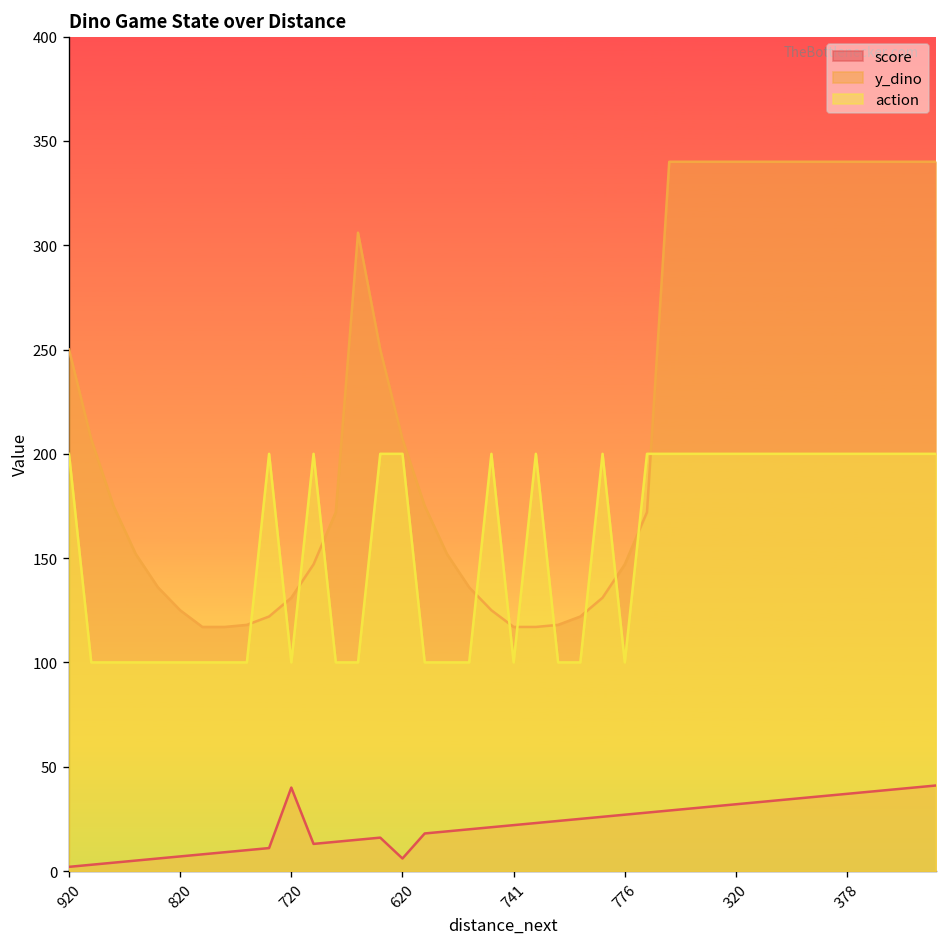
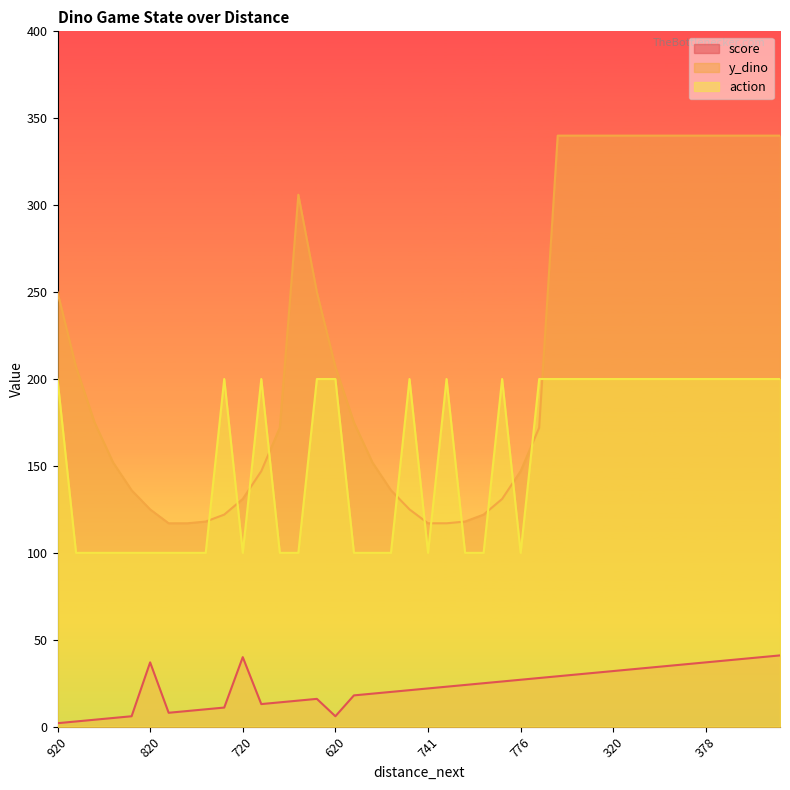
  {
    "score": {
      "920": 2,
-     "820": 7,
+     "820": 37,
      "720": 40,
      "620": 6,
      "741": 22,
      "776": 27,
      "320": 32,
      "378": 37
    }
  }
